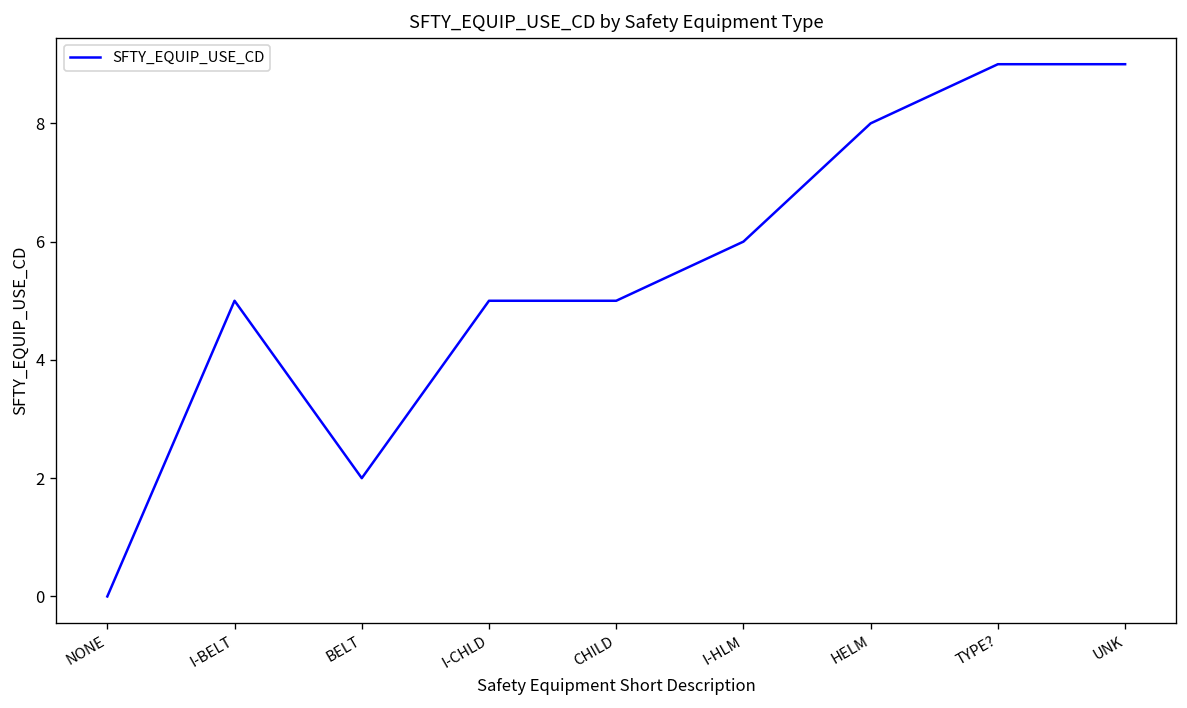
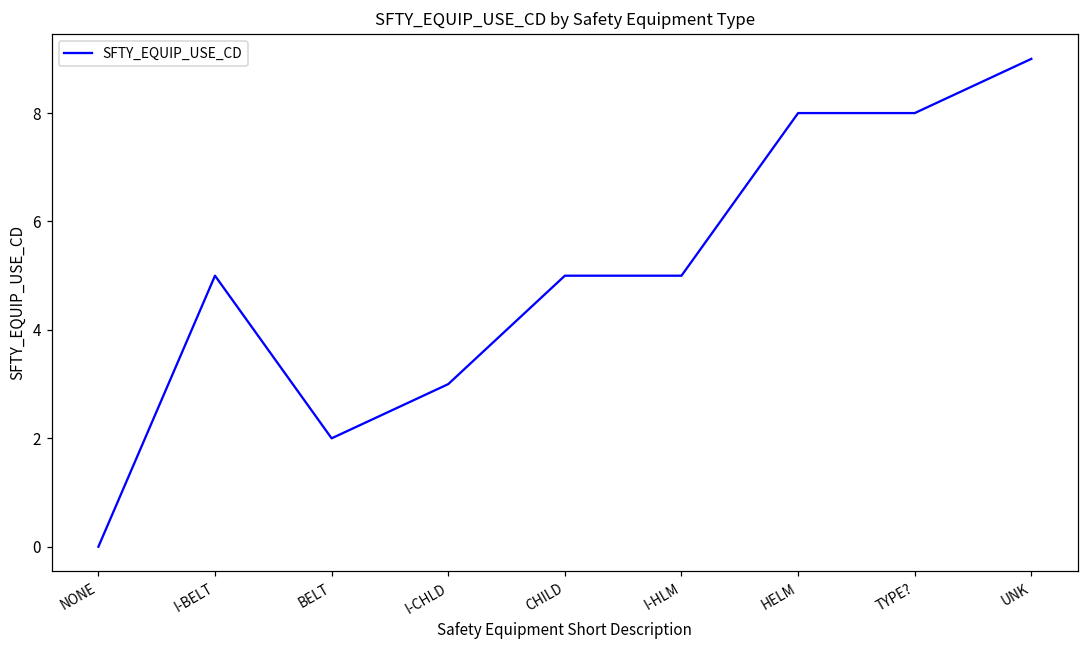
  {
    "NONE": 0,
    "I-BELT": 5,
    "BELT": 2,
-   "I-CHLD": 5,
+   "I-CHLD": 3,
    "CHILD": 5,
-   "I-HLM": 6,
+   "I-HLM": 5,
    "HELM": 8,
-   "TYPE?": 9,
+   "TYPE?": 8,
    "UNK": 9
  }
